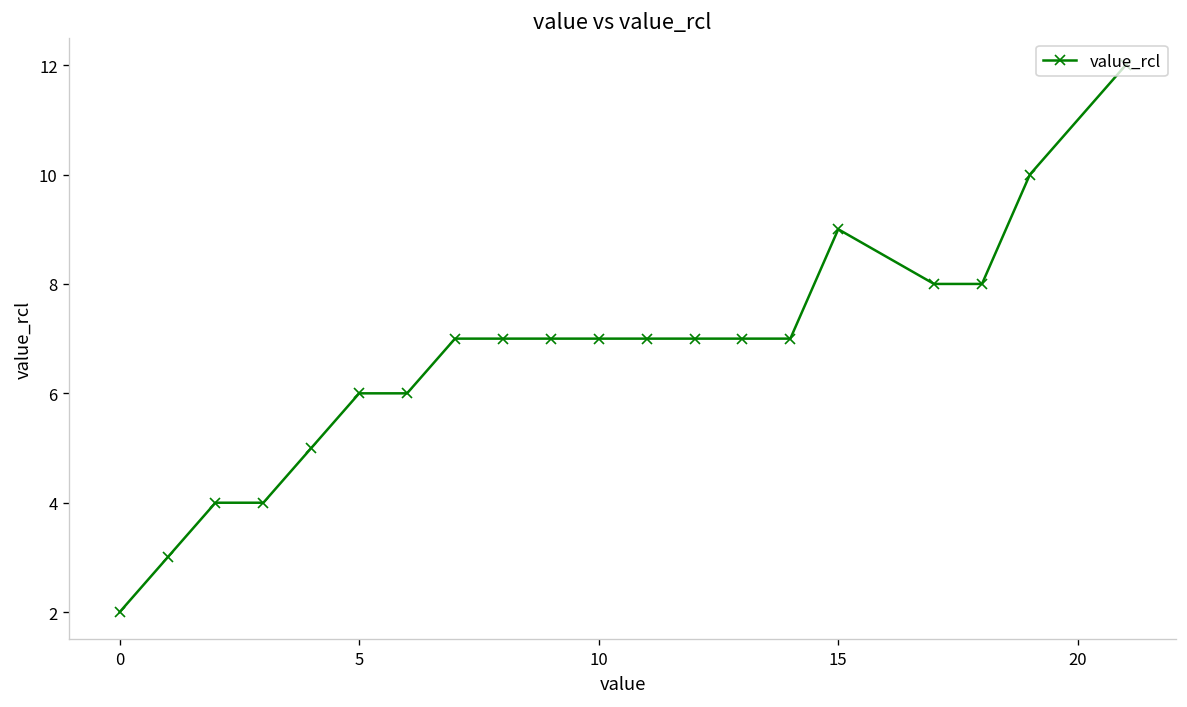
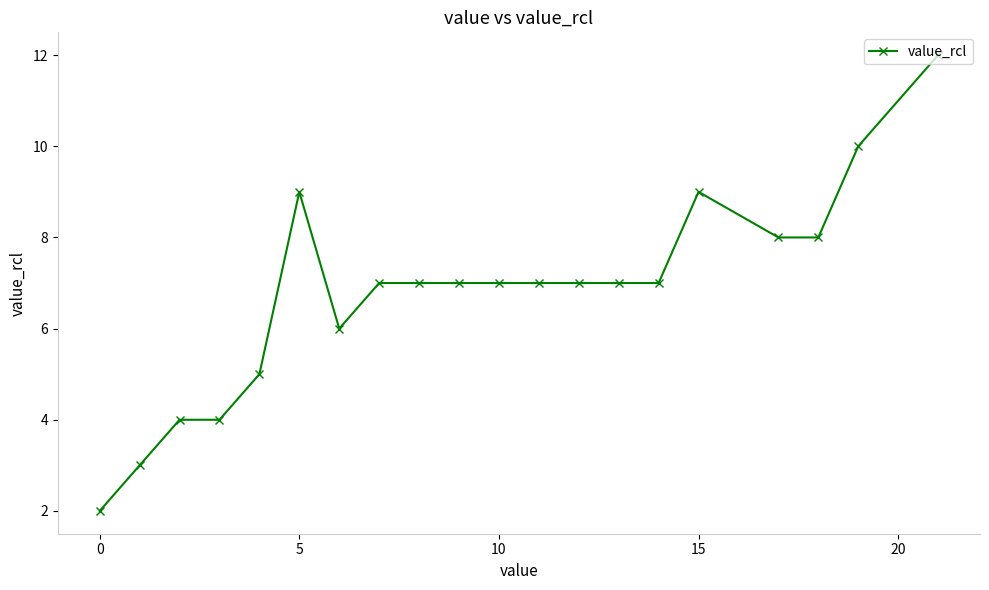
  {
    "0": 2,
-   "5": 6,
+   "5": 9,
    "10": 7,
    "15": 9
  }
